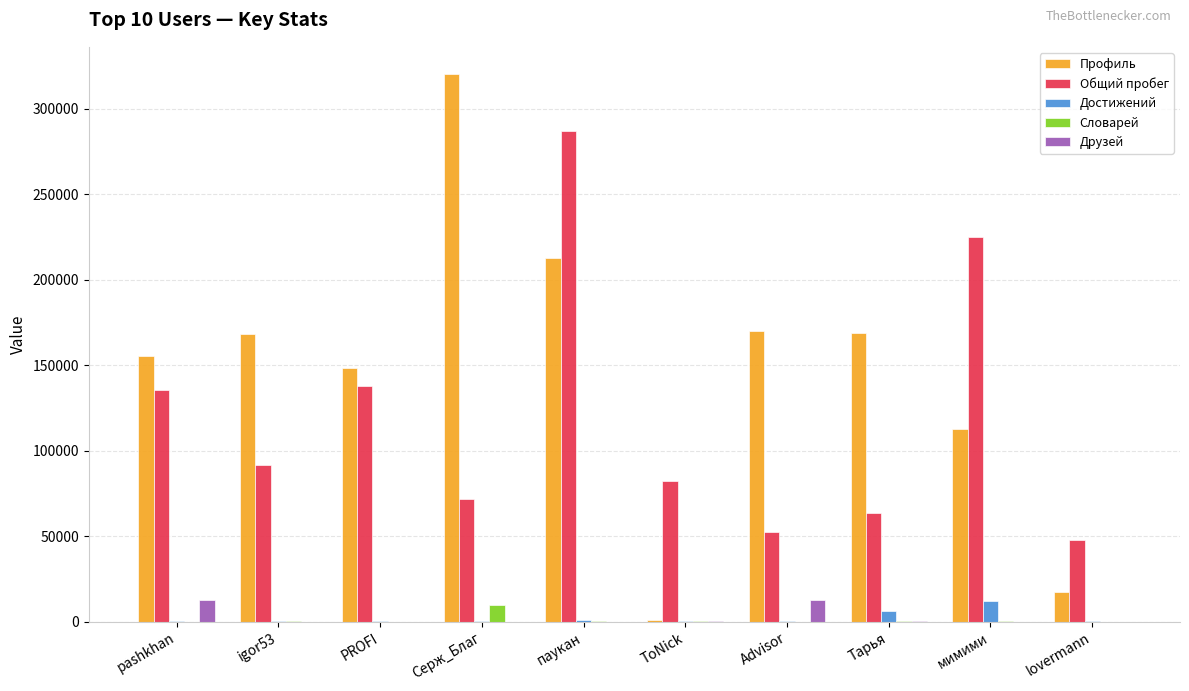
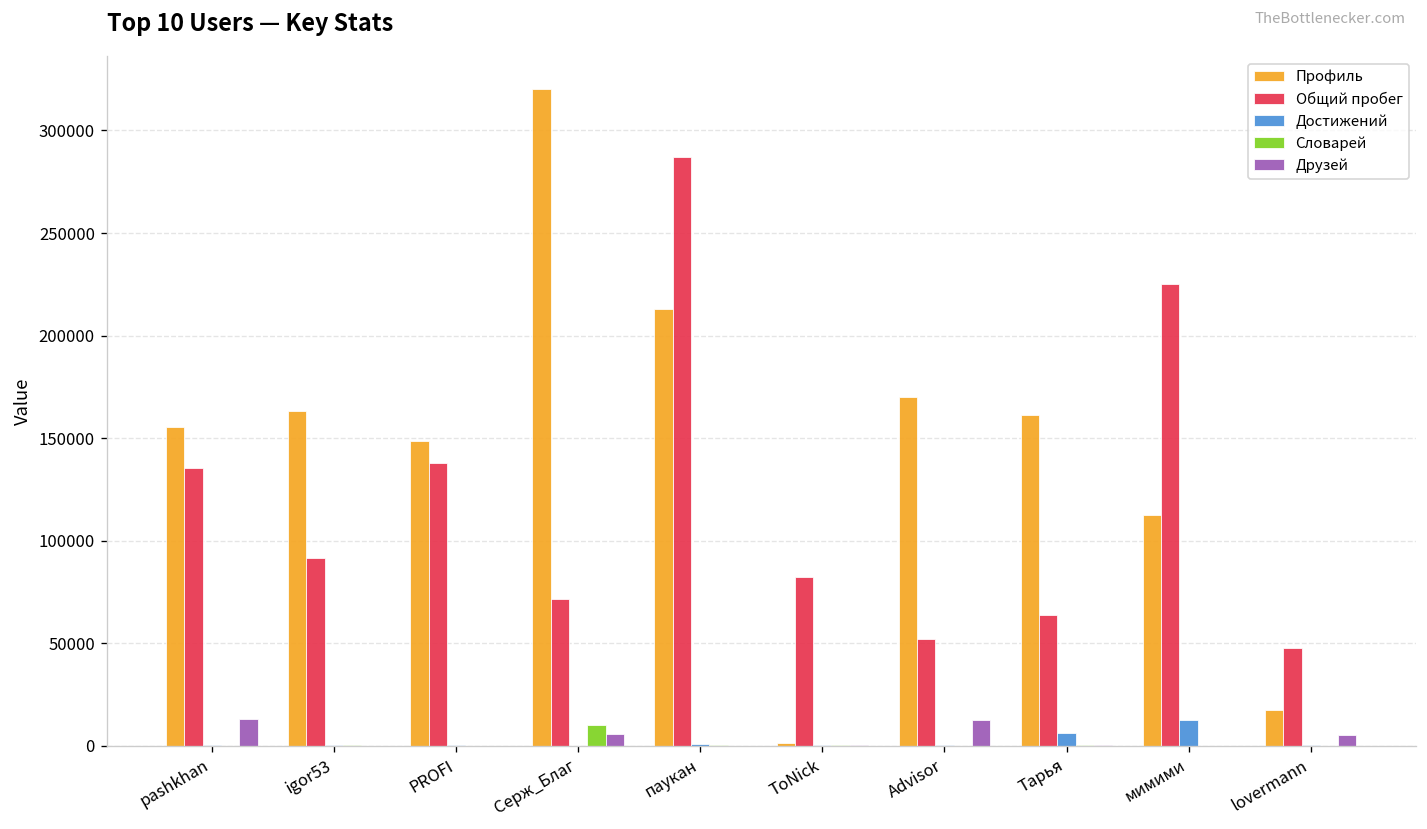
  {
    "Профиль": {
      "pashkhan": 155000,
-     "igor53": 168000,
+     "igor53": 163000,
      "PROFI": 148000,
      "Серж_Благ": 320000,
      "паукан": 213000,
      "Advisor": 170000,
-     "Тарья": 169000,
+     "Тарья": 161000,
      "мимими": 112000,
      "lovermann": 18000
    },
    "Общий пробег": {
      "pashkhan": 135000,
      "igor53": 91000,
      "PROFI": 138000,
      "Серж_Благ": 72000,
      "паукан": 287000,
      "ToNick": 82000,
      "Advisor": 52000,
      "Тарья": 64000,
      "мимими": 225000,
      "lovermann": 48000
    },
    "Достижений": {
      "Тарья": 6000,
      "мимими": 12000
    },
    "Словарей": {
      "Серж_Благ": 10000
    },
    "Друзей": {
      "pashkhan": 13000,
-     "Серж_Благ": 0,
+     "Серж_Благ": 6000,
      "Advisor": 12000,
-     "lovermann": 0
+     "lovermann": 5000
    }
  }
